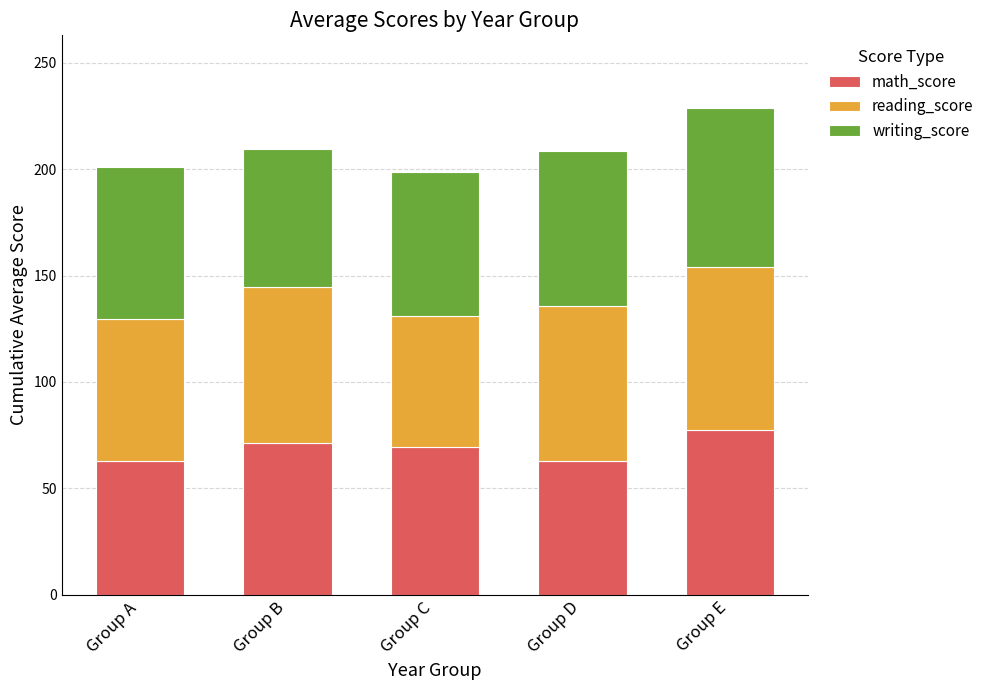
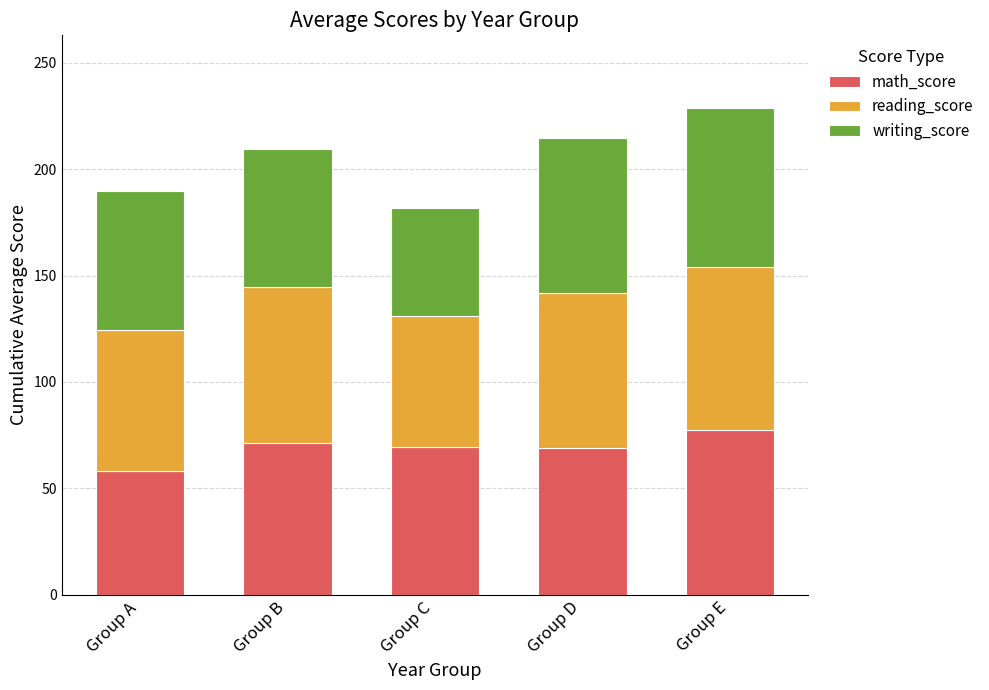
  {
    "math_score": {
-     "Group A": 63,
+     "Group A": 58,
      "Group B": 71,
      "Group C": 70,
-     "Group D": 63,
+     "Group D": 69,
      "Group E": 77
    },
    "reading_score": {
      "Group A": 67,
      "Group B": 73,
      "Group C": 62,
      "Group D": 73,
      "Group E": 76
    },
    "writing_score": {
-     "Group A": 72,
+     "Group A": 65,
      "Group B": 65,
-     "Group C": 68,
+     "Group C": 50,
      "Group D": 73,
      "Group E": 75
    }
  }
